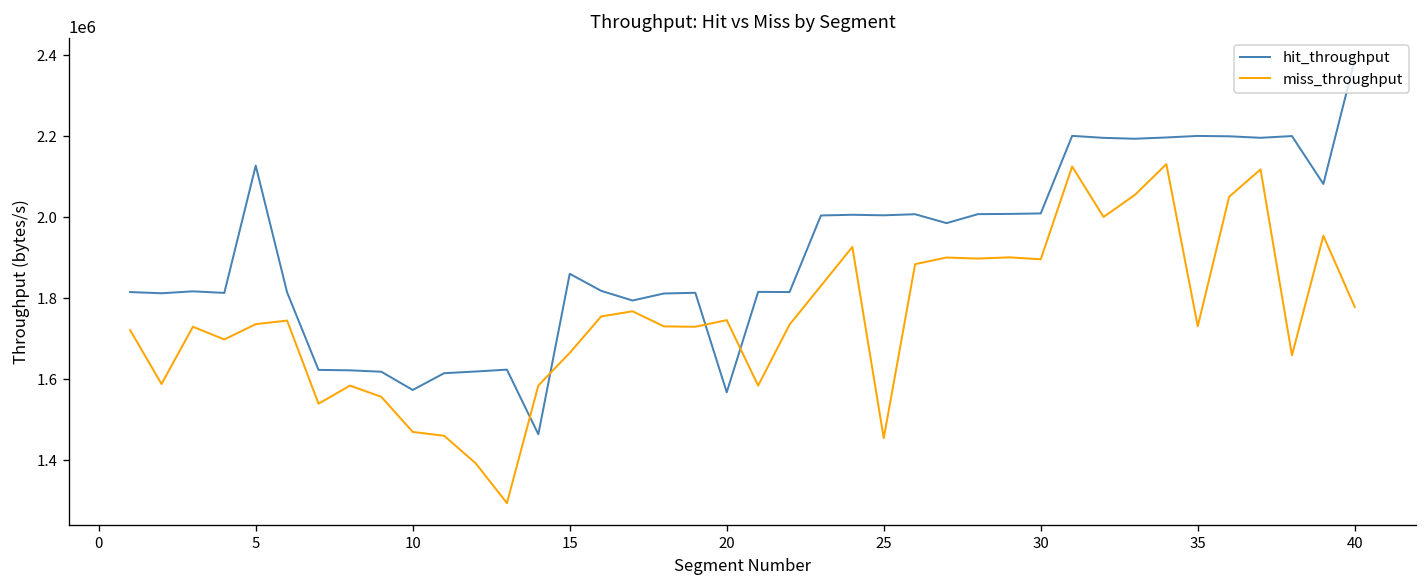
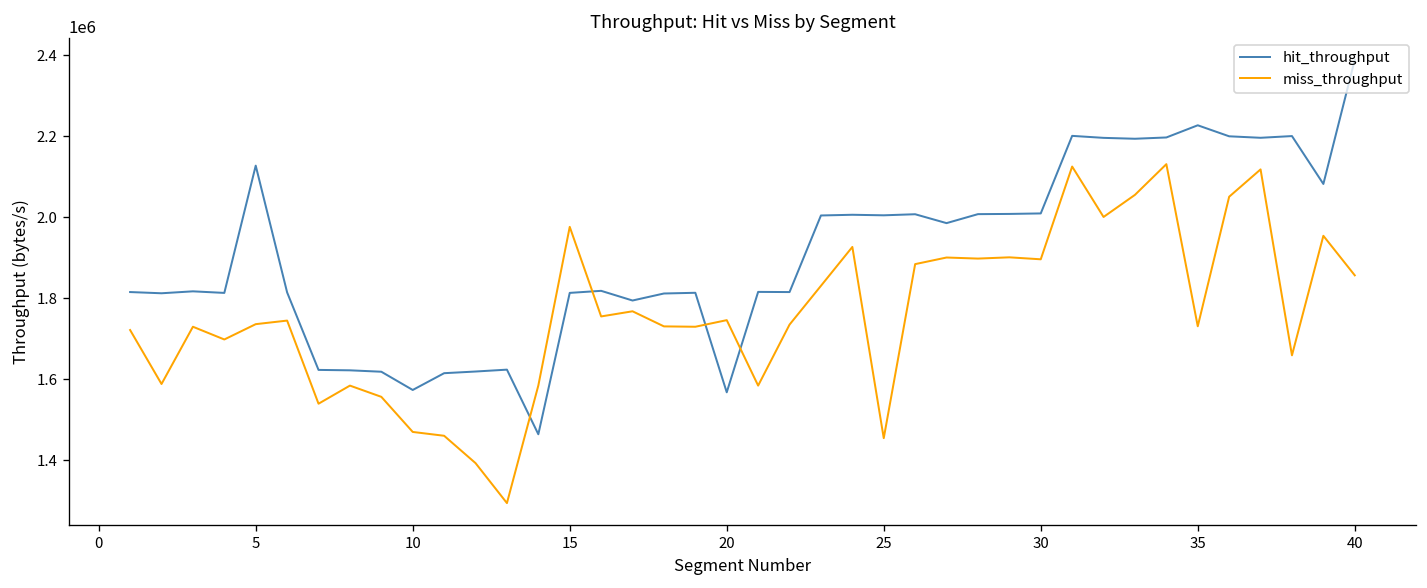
  {
    "hit_throughput": {
      "5": 2130000,
      "10": 1570000,
-     "15": 1860000,
+     "15": 1810000,
      "20": 1570000,
      "25": 2000000,
      "30": 2010000,
-     "35": 2200000
+     "35": 2230000
    },
    "miss_throughput": {
      "5": 1740000,
      "10": 1470000,
-     "15": 1670000,
+     "15": 1980000,
      "20": 1750000,
      "25": 1450000,
      "30": 1900000,
      "35": 1730000,
-     "40": 1780000
+     "40": 1860000
    }
  }
